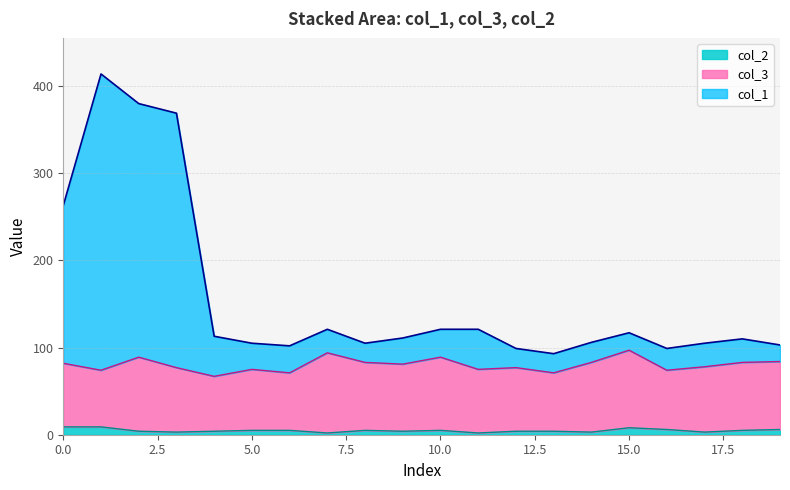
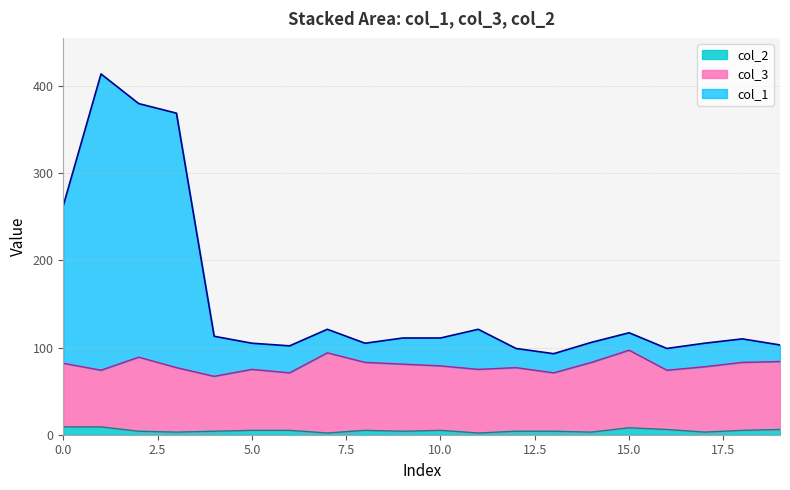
  {
    "col_3": {
      "0.0": 70,
      "5.0": 70,
-     "10.0": 80,
+     "10.0": 70,
      "15.0": 90
    }
  }
